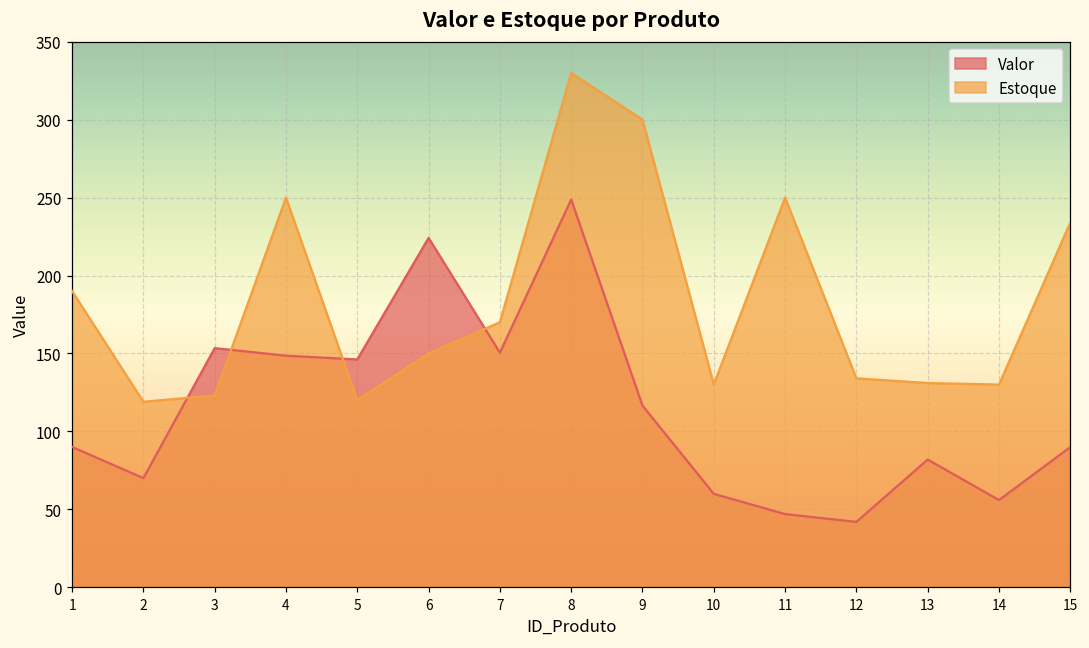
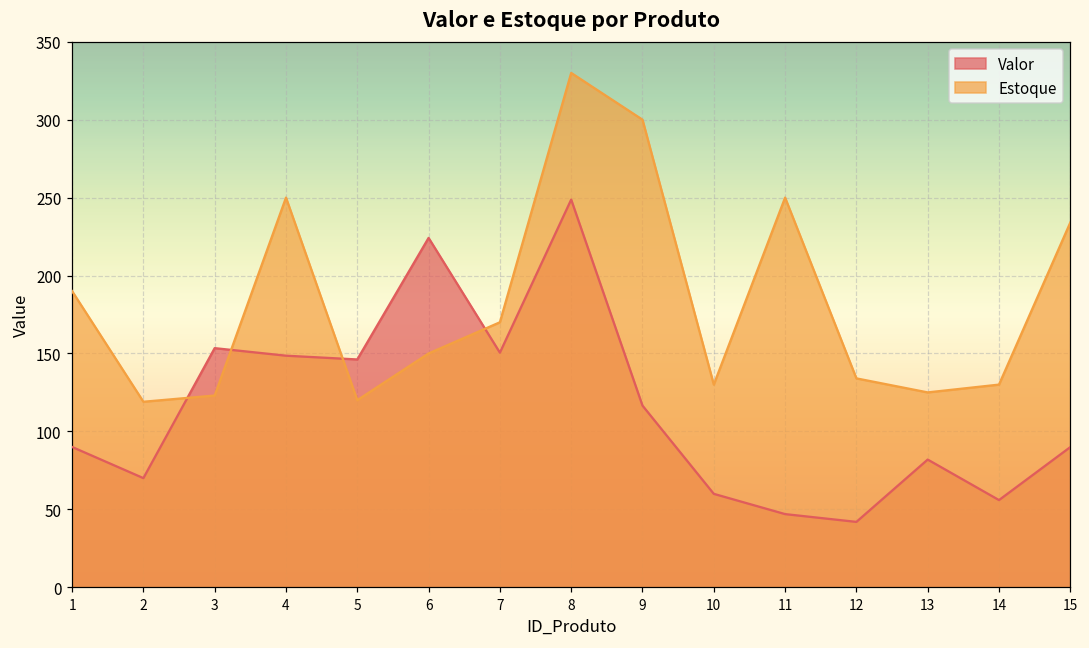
  {
    "Valor": {
      "1": 90,
      "2": 70,
      "3": 153,
      "4": 149,
      "5": 146,
      "6": 224,
      "7": 151,
      "8": 249,
      "9": 117,
      "10": 60,
      "11": 47,
      "12": 42,
      "13": 82,
      "14": 56,
      "15": 90
    },
    "Estoque": {
      "1": 190,
      "2": 119,
      "3": 123,
      "4": 250,
      "5": 120,
      "6": 150,
      "7": 170,
      "8": 330,
      "9": 300,
      "10": 130,
      "11": 250,
      "12": 134,
-     "13": 131,
+     "13": 125,
      "14": 130,
      "15": 234
    }
  }
